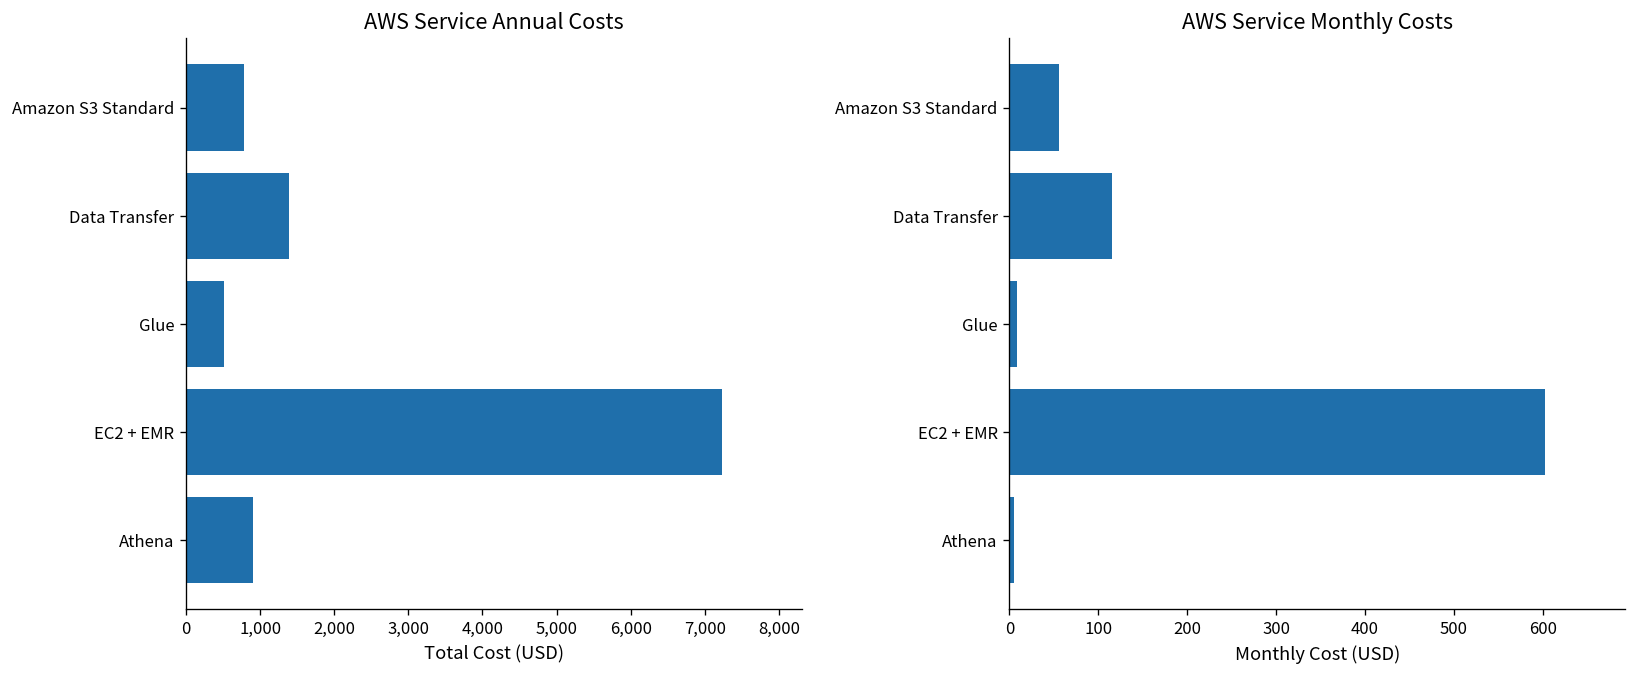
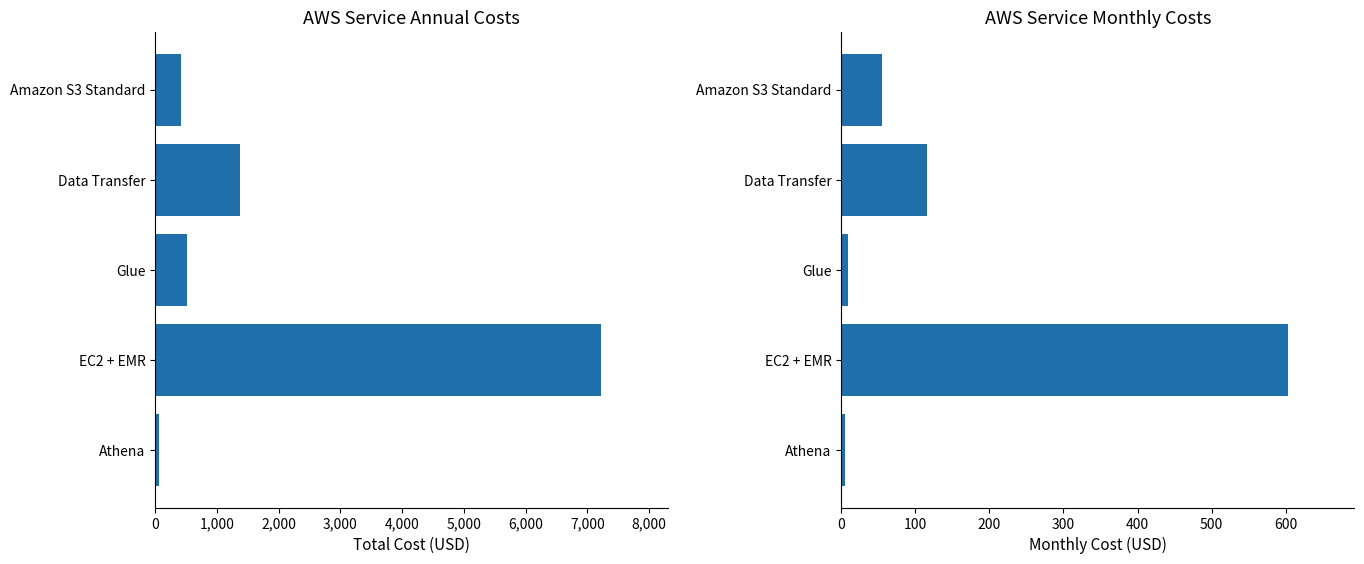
  {
    "AWS Service Annual Costs": {
-     "Amazon S3 Standard": "800",
+     "Amazon S3 Standard": "400",
      "Data Transfer": "1,400",
      "Glue": "500",
      "EC2 + EMR": "7,200",
-     "Athena": "900"
+     "Athena": "100"
    },
    "AWS Service Monthly Costs": {
      "Amazon S3 Standard": "60",
      "Data Transfer": "120",
      "Glue": "10",
      "EC2 + EMR": "600",
      "Athena": "10"
    }
  }
